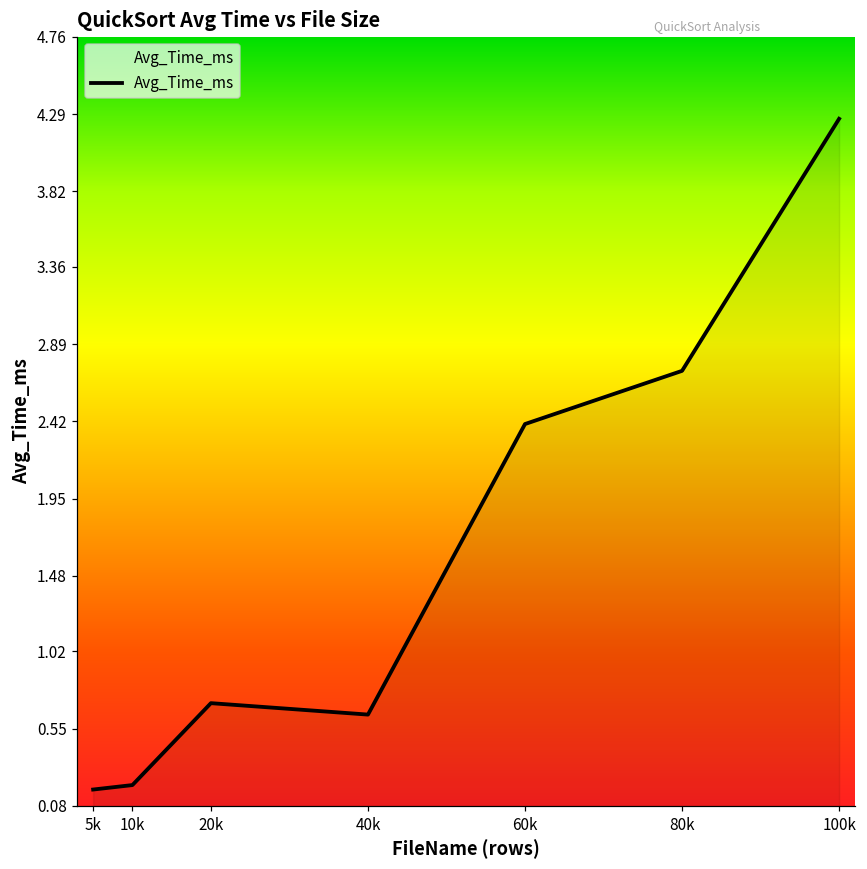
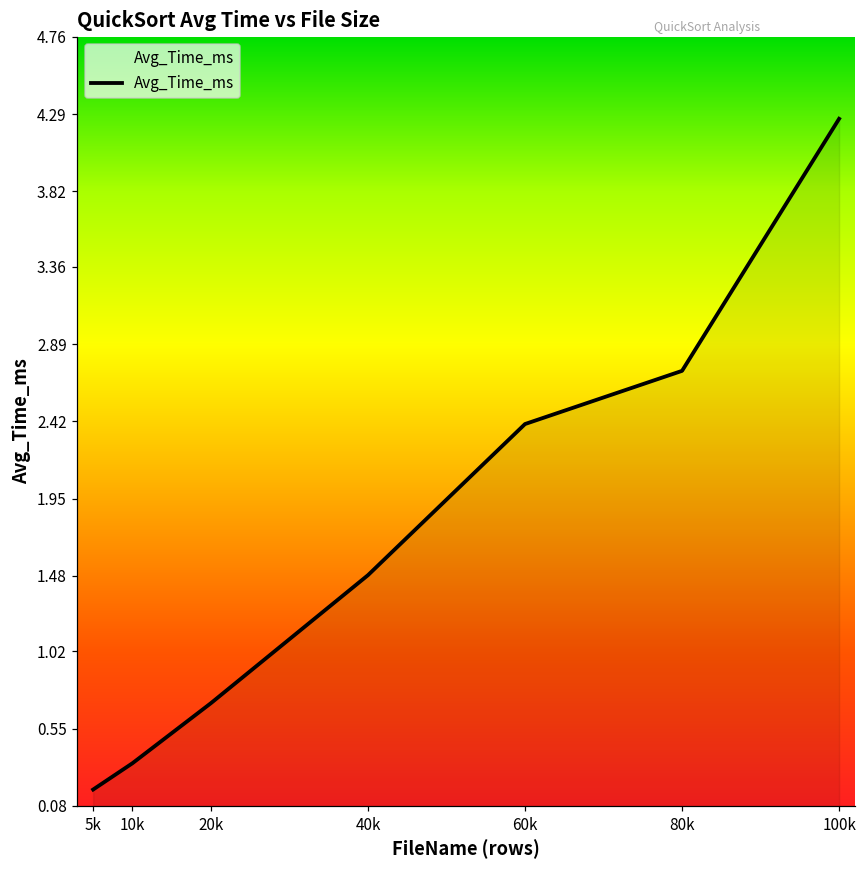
  {
    "5k": 0.18,
-   "10k": 0.21,
+   "10k": 0.34,
    "20k": 0.70,
-   "40k": 0.63,
+   "40k": 1.48,
    "60k": 2.40,
    "80k": 2.73,
    "100k": 4.26
  }
